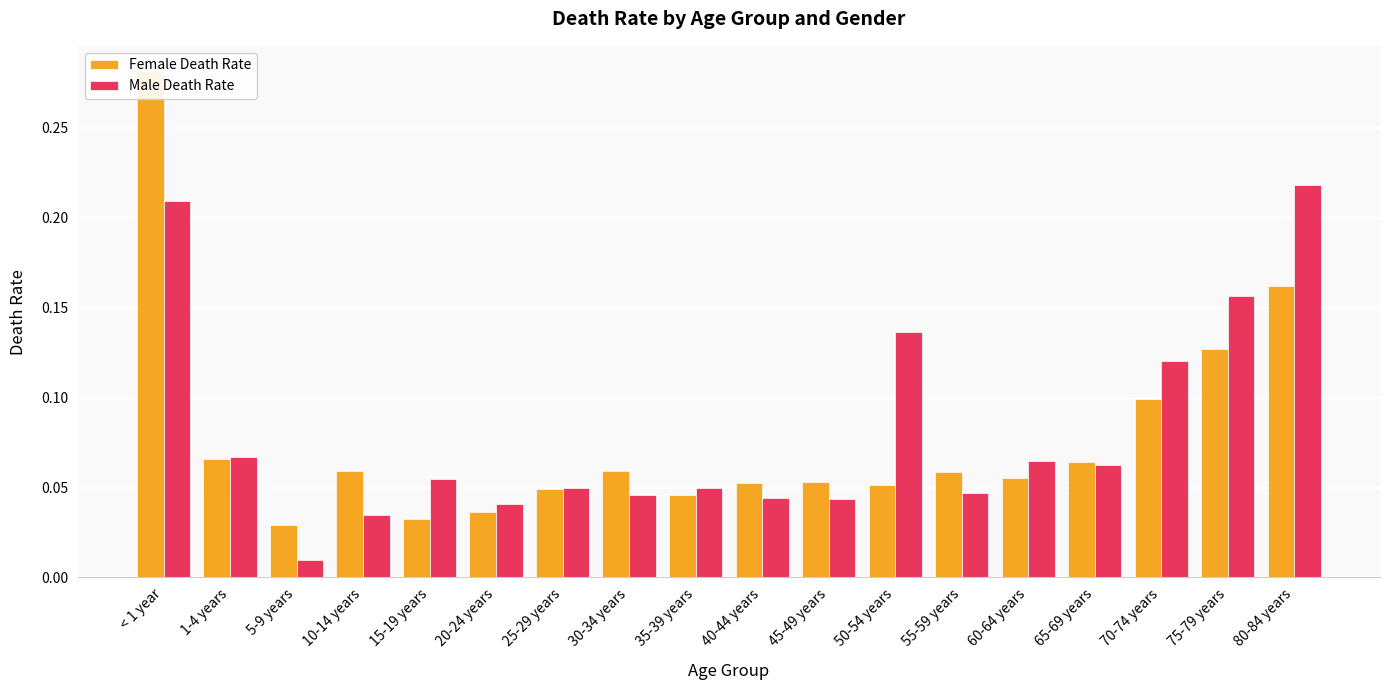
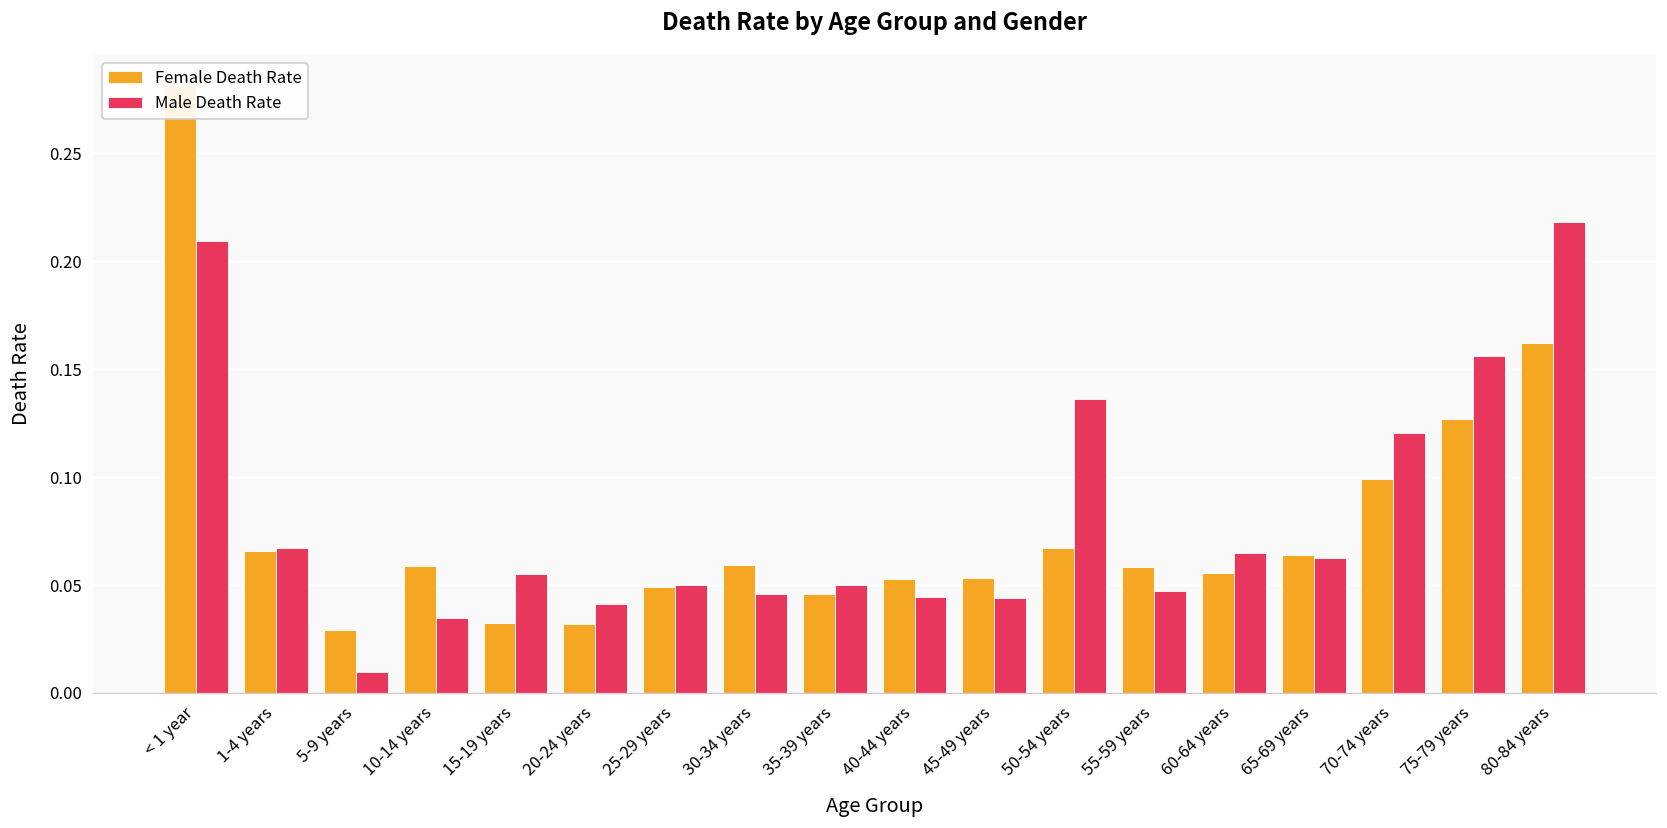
  {
    "Female Death Rate": {
      "1-4 years": 0.066,
      "5-9 years": 0.029,
      "10-14 years": 0.059,
      "15-19 years": 0.032,
-     "20-24 years": 0.036,
+     "20-24 years": 0.032,
      "25-29 years": 0.049,
      "30-34 years": 0.059,
      "35-39 years": 0.046,
      "40-44 years": 0.053,
      "45-49 years": 0.053,
-     "50-54 years": 0.051,
+     "50-54 years": 0.067,
      "55-59 years": 0.059,
      "60-64 years": 0.055,
      "65-69 years": 0.064,
      "70-74 years": 0.099,
      "75-79 years": 0.127,
      "80-84 years": 0.162
    },
    "Male Death Rate": {
      "< 1 year": 0.210,
      "1-4 years": 0.067,
      "5-9 years": 0.010,
      "10-14 years": 0.035,
      "15-19 years": 0.055,
      "20-24 years": 0.041,
      "25-29 years": 0.050,
      "30-34 years": 0.046,
      "35-39 years": 0.050,
      "40-44 years": 0.044,
      "45-49 years": 0.044,
      "50-54 years": 0.136,
      "55-59 years": 0.047,
      "60-64 years": 0.065,
      "65-69 years": 0.062,
      "70-74 years": 0.120,
      "75-79 years": 0.156,
      "80-84 years": 0.218
    }
  }
